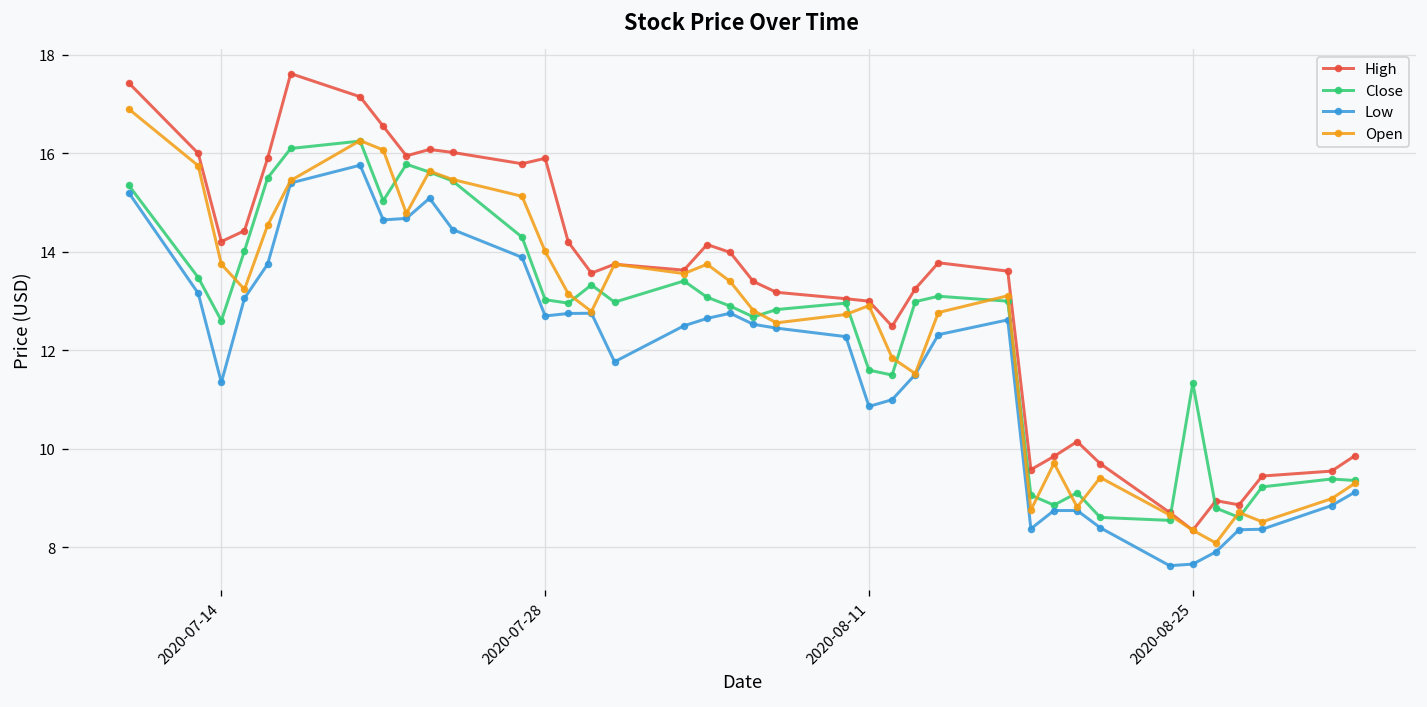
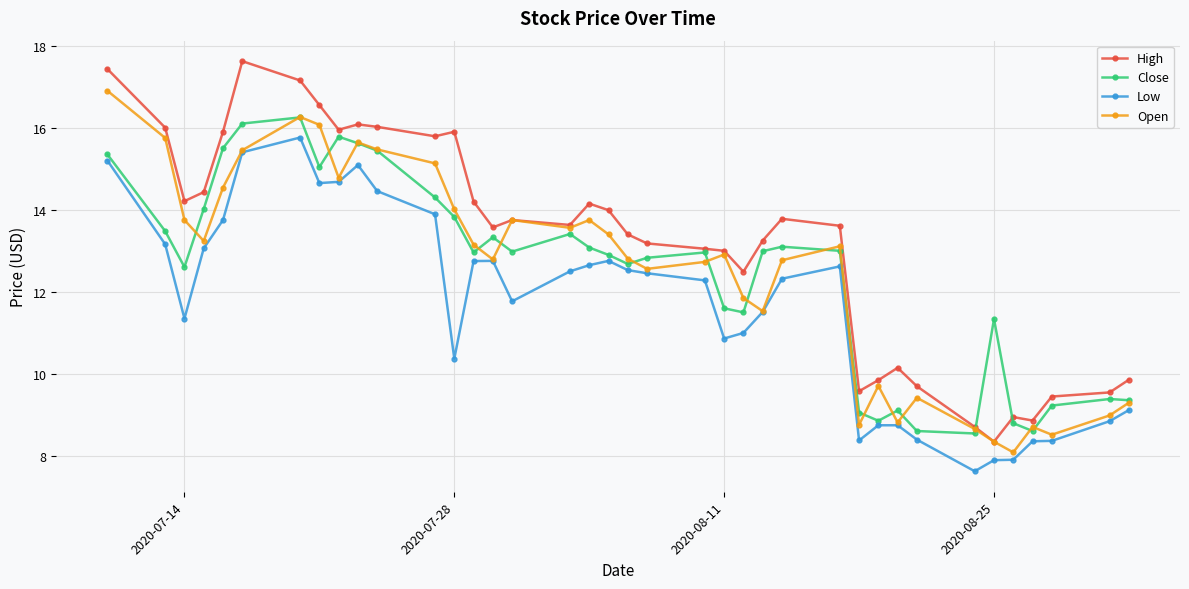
  {
    "High": {
      "2020-07-14": 14.2,
      "2020-07-28": 15.9,
      "2020-08-11": 13.0
    },
    "Close": {
      "2020-07-14": 12.6,
-     "2020-07-28": 13.0,
+     "2020-07-28": 13.8,
      "2020-08-11": 11.6,
      "2020-08-25": 11.3
    },
    "Low": {
      "2020-07-14": 11.4,
-     "2020-07-28": 12.7,
+     "2020-07-28": 10.4,
      "2020-08-11": 10.9,
-     "2020-08-25": 7.7
+     "2020-08-25": 7.9
    },
    "Open": {
      "2020-07-14": 13.8,
      "2020-07-28": 14.0,
      "2020-08-11": 12.9
    }
  }
